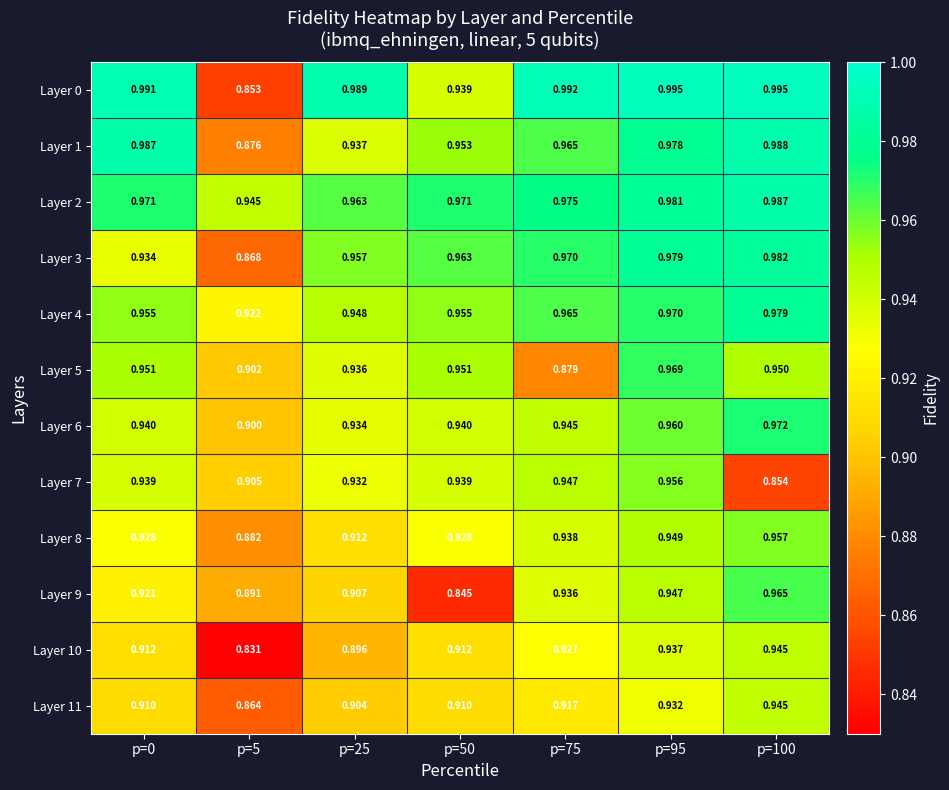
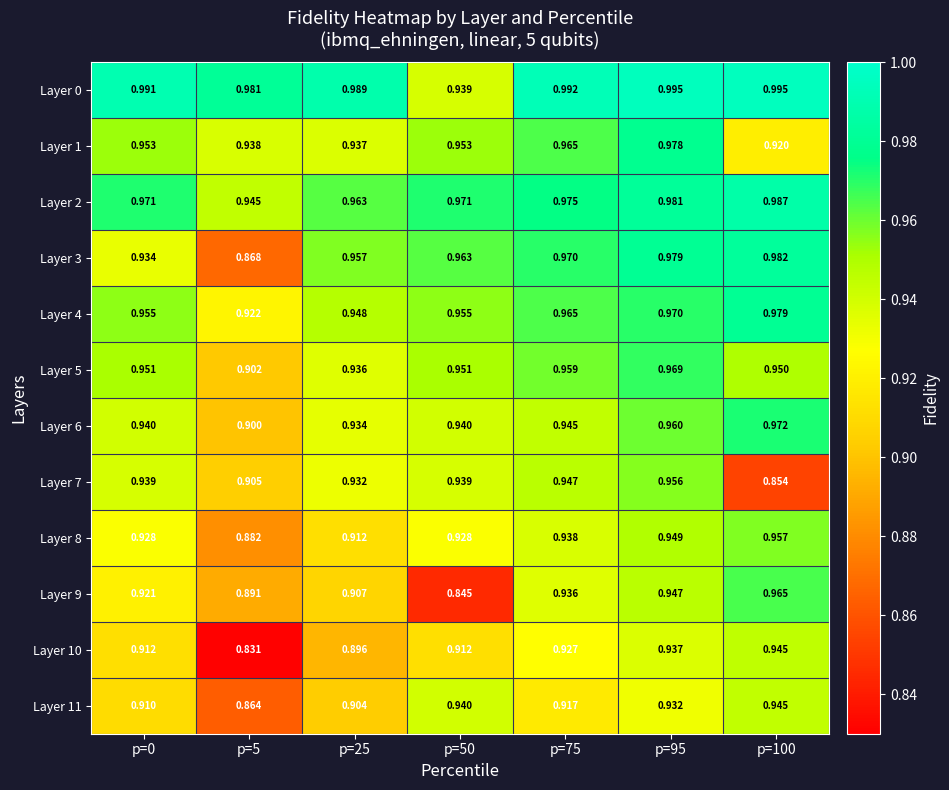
  {
    "Layer 0": {
      "p=0": 0.991,
-     "p=5": 0.853,
+     "p=5": 0.981,
      "p=25": 0.989,
      "p=50": 0.939,
      "p=75": 0.992,
      "p=95": 0.995,
      "p=100": 0.995
    },
    "Layer 1": {
-     "p=0": 0.987,
-     "p=5": 0.876,
+     "p=0": 0.953,
+     "p=5": 0.938,
      "p=25": 0.937,
      "p=50": 0.953,
      "p=75": 0.965,
      "p=95": 0.978,
-     "p=100": 0.988
+     "p=100": 0.920
    },
    "Layer 2": {
      "p=0": 0.971,
      "p=5": 0.945,
      "p=25": 0.963,
      "p=50": 0.971,
      "p=75": 0.975,
      "p=95": 0.981,
      "p=100": 0.987
    },
    "Layer 3": {
      "p=0": 0.934,
      "p=5": 0.868,
      "p=25": 0.957,
      "p=50": 0.963,
      "p=75": 0.970,
      "p=95": 0.979,
      "p=100": 0.982
    },
    "Layer 4": {
      "p=0": 0.955,
      "p=5": 0.922,
      "p=25": 0.948,
      "p=50": 0.955,
      "p=75": 0.965,
      "p=95": 0.970,
      "p=100": 0.979
    },
    "Layer 5": {
      "p=0": 0.951,
      "p=5": 0.902,
      "p=25": 0.936,
      "p=50": 0.951,
-     "p=75": 0.879,
+     "p=75": 0.959,
      "p=95": 0.969,
      "p=100": 0.950
    },
    "Layer 6": {
      "p=0": 0.940,
      "p=5": 0.900,
      "p=25": 0.934,
      "p=50": 0.940,
      "p=75": 0.945,
      "p=95": 0.960,
      "p=100": 0.972
    },
    "Layer 7": {
      "p=0": 0.939,
      "p=5": 0.905,
      "p=25": 0.932,
      "p=50": 0.939,
      "p=75": 0.947,
      "p=95": 0.956,
      "p=100": 0.854
    },
    "Layer 8": {
      "p=0": 0.928,
      "p=5": 0.882,
      "p=25": 0.912,
      "p=50": 0.928,
      "p=75": 0.938,
      "p=95": 0.949,
      "p=100": 0.957
    },
    "Layer 9": {
      "p=0": 0.921,
      "p=5": 0.891,
      "p=25": 0.907,
      "p=50": 0.845,
      "p=75": 0.936,
      "p=95": 0.947,
      "p=100": 0.965
    },
    "Layer 10": {
      "p=0": 0.912,
      "p=5": 0.831,
      "p=25": 0.896,
      "p=50": 0.912,
      "p=75": 0.927,
      "p=95": 0.937,
      "p=100": 0.945
    },
    "Layer 11": {
      "p=0": 0.910,
      "p=5": 0.864,
      "p=25": 0.904,
-     "p=50": 0.910,
+     "p=50": 0.940,
      "p=75": 0.917,
      "p=95": 0.932,
      "p=100": 0.945
    }
  }
